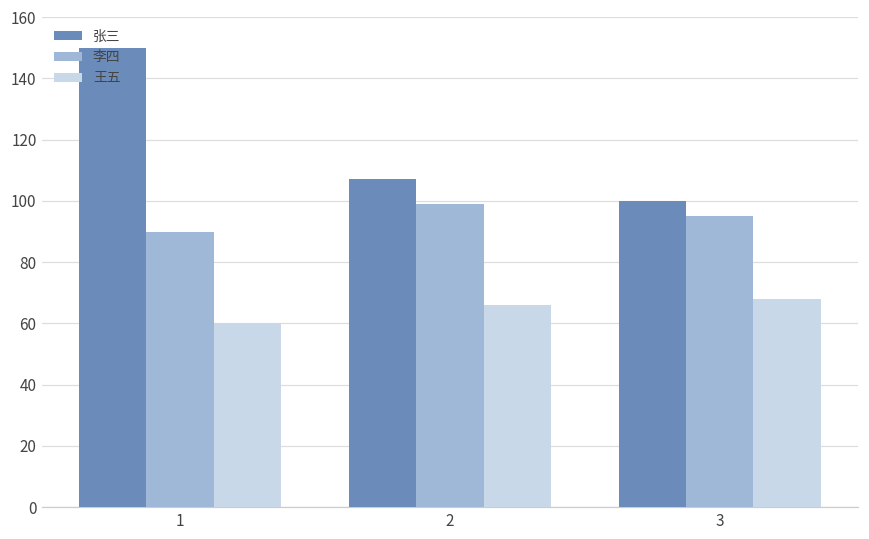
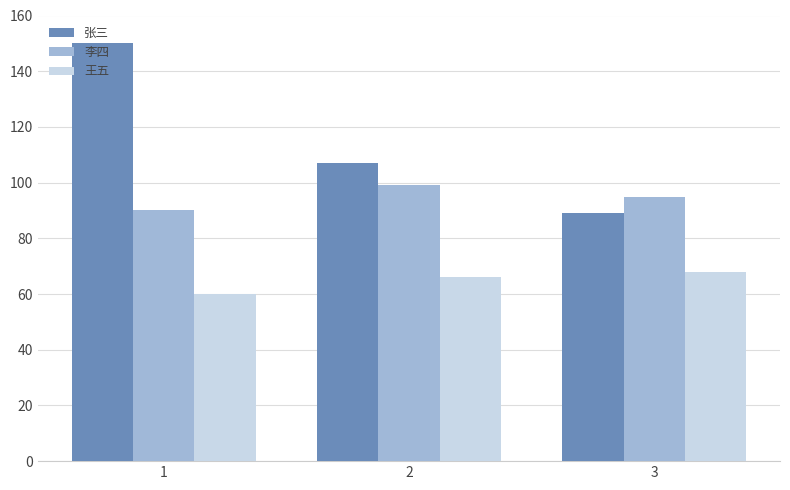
  {
    "张三": {
      "1": 150,
      "2": 107,
-     "3": 100
+     "3": 89
    }
  }
